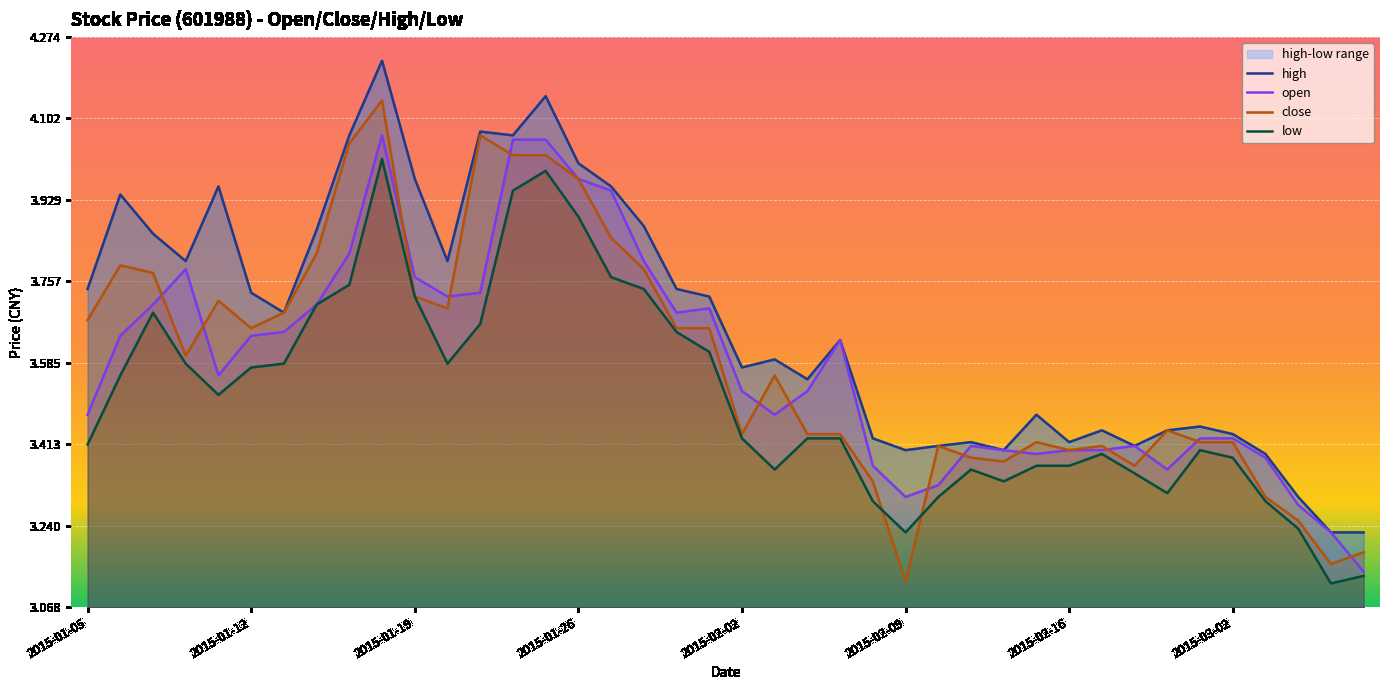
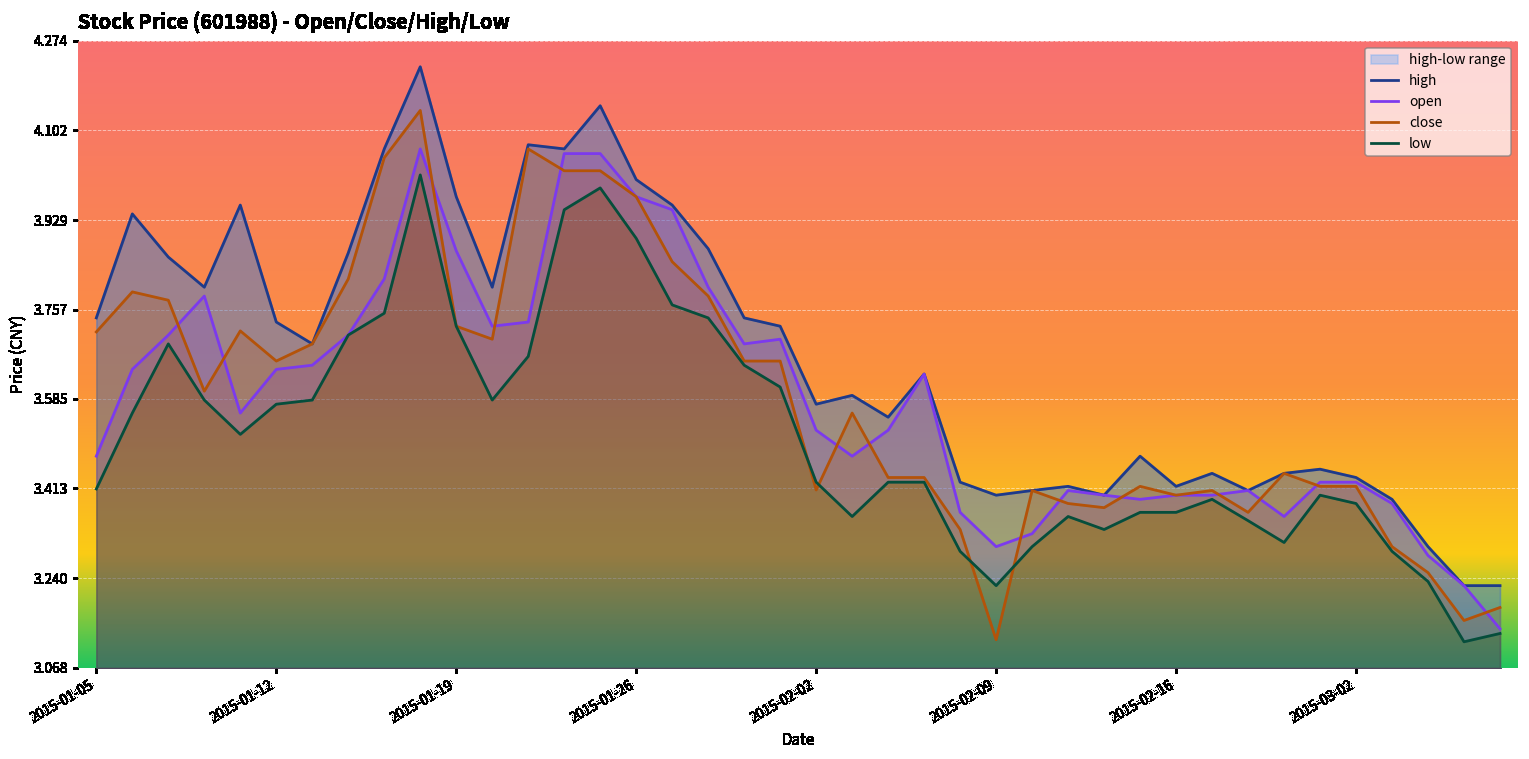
  {
    "high-low range": {
      "2015-01-05": 3.74,
      "2015-01-12": 3.73,
      "2015-01-19": 3.97,
      "2015-01-26": 4.01,
      "2015-02-02": 3.58,
      "2015-02-09": 3.40,
      "2015-02-16": 3.42,
      "2015-03-02": 3.43
    },
    "open": {
      "2015-01-05": 3.48,
      "2015-01-12": 3.64,
-     "2015-01-19": 3.77,
+     "2015-01-19": 3.87,
      "2015-02-02": 3.53,
      "2015-02-09": 3.30,
      "2015-03-02": 3.43
    },
    "close": {
-     "2015-01-05": 3.68,
+     "2015-01-05": 3.71,
      "2015-01-12": 3.66,
-     "2015-02-02": 3.43,
+     "2015-02-02": 3.41,
      "2015-02-09": 3.12,
      "2015-03-02": 3.42
    },
    "low": {
      "2015-01-05": 3.41,
      "2015-01-12": 3.58,
      "2015-01-26": 3.89,
      "2015-02-02": 3.43,
      "2015-02-09": 3.23,
      "2015-02-16": 3.37,
      "2015-03-02": 3.38
    }
  }
